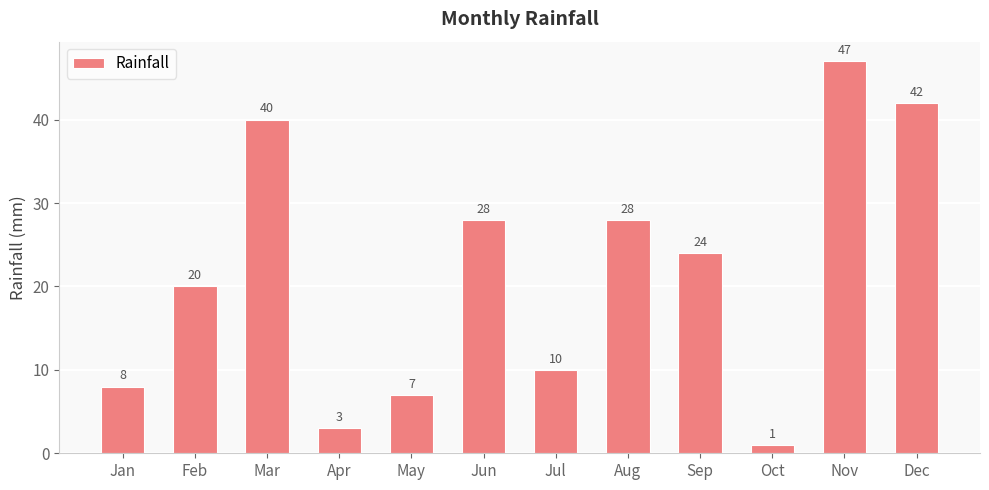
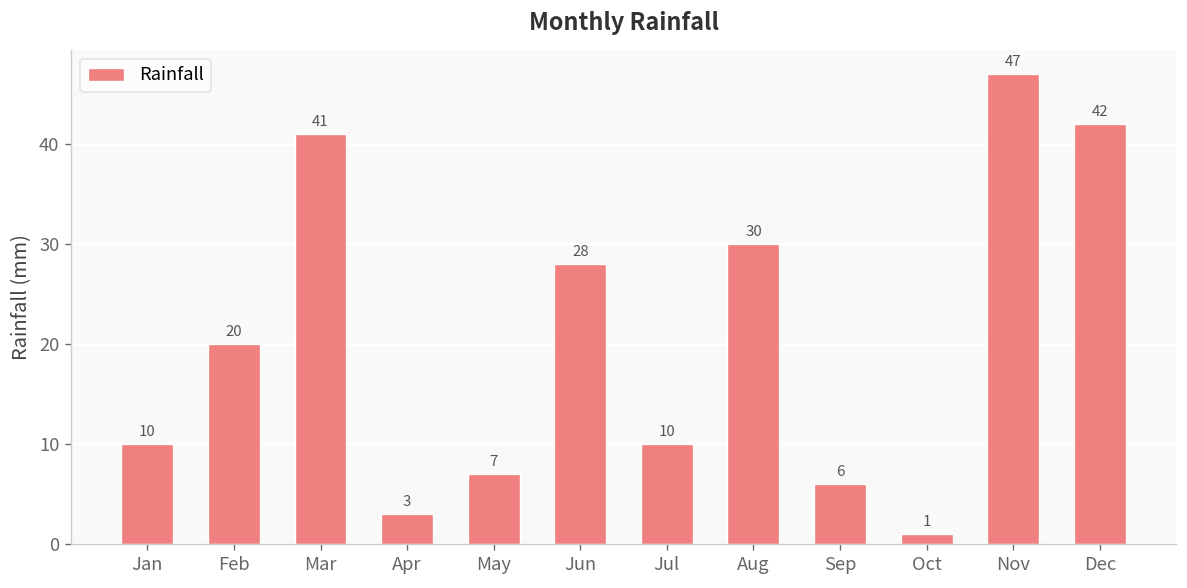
  {
-   "Jan": 8,
+   "Jan": 10,
    "Feb": 20,
-   "Mar": 40,
+   "Mar": 41,
    "Apr": 3,
    "May": 7,
    "Jun": 28,
    "Jul": 10,
-   "Aug": 28,
-   "Sep": 24,
+   "Aug": 30,
+   "Sep": 6,
    "Oct": 1,
    "Nov": 47,
    "Dec": 42
  }
